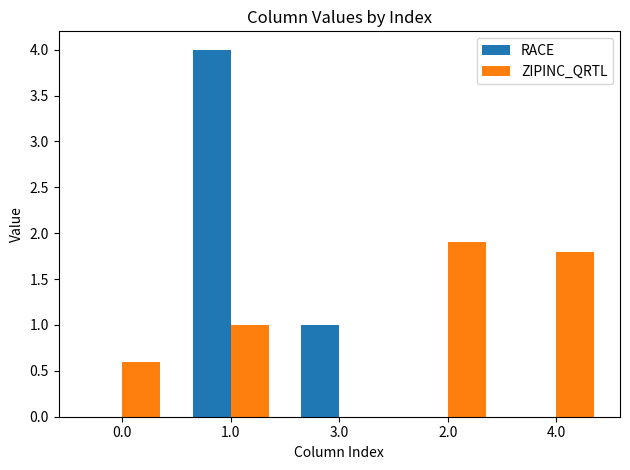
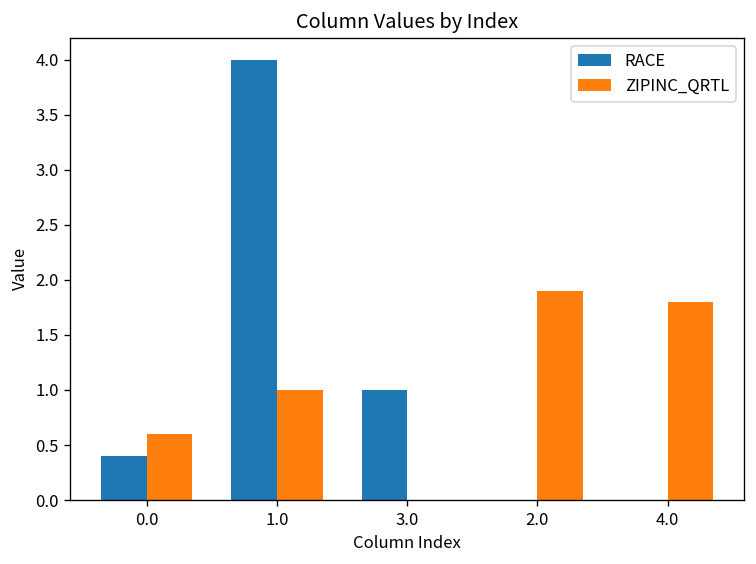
  {
    "RACE": {
-     "0.0": 0.0,
+     "0.0": 0.4,
      "1.0": 4.0,
      "3.0": 1.0,
      "2.0": 0.0,
      "4.0": 0.0
    },
    "ZIPINC_QRTL": {
      "0.0": 0.6,
      "1.0": 1.0,
      "3.0": 0.0,
      "2.0": 1.9,
      "4.0": 1.8
    }
  }
